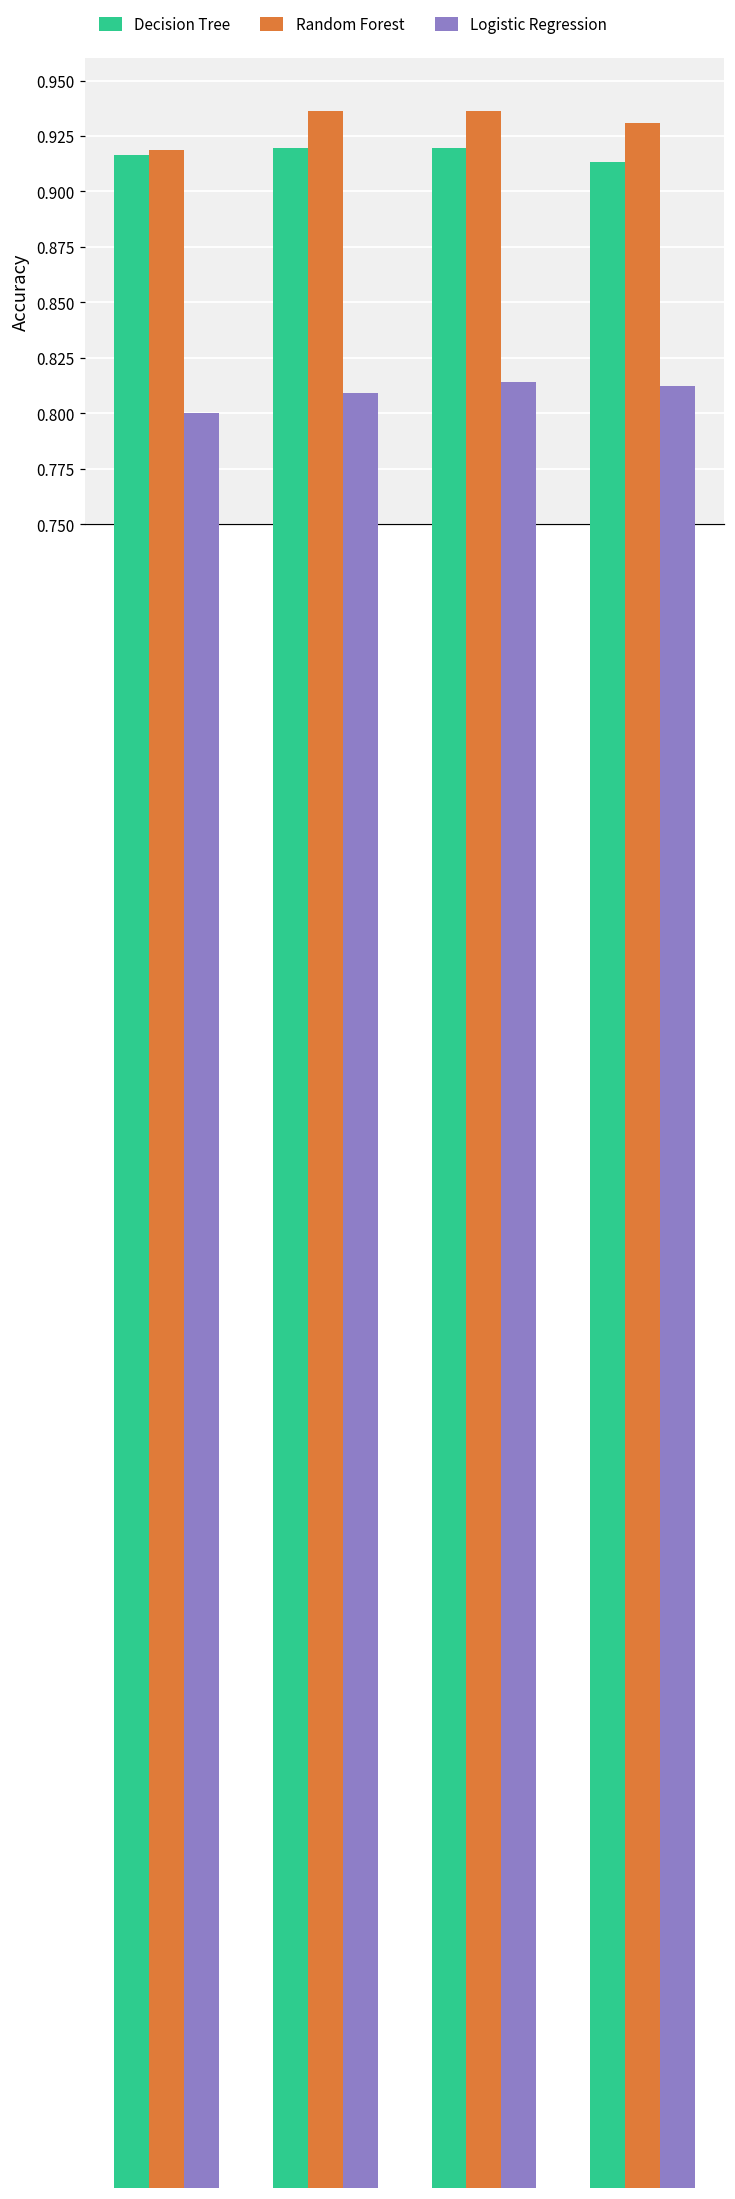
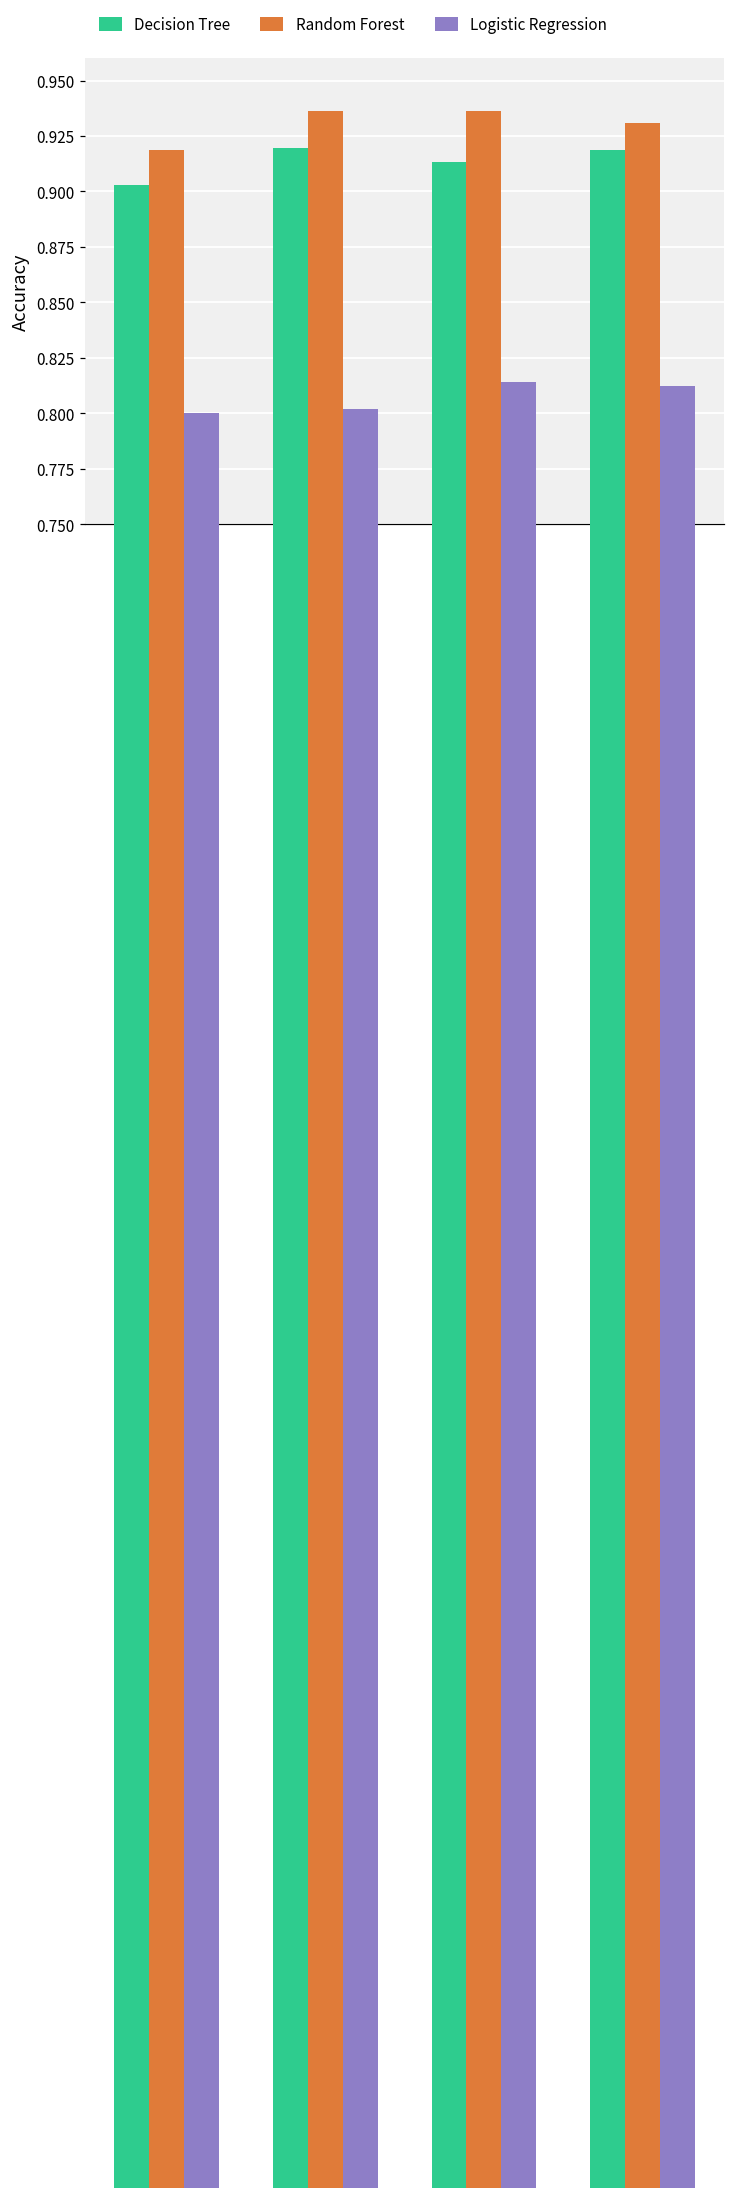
  {
    "Decision Tree": {
-     "X (BASE)": 0.916,
+     "X (BASE)": 0.903,
      "Standard": 0.920,
-     "MinMax": 0.920,
-     "Robust": 0.914
+     "MinMax": 0.913,
+     "Robust": 0.919
    },
    "Random Forest": {
      "X (BASE)": 0.919,
      "Standard": 0.936,
      "MinMax": 0.936,
      "Robust": 0.931
    },
    "Logistic Regression": {
      "X (BASE)": 0.800,
-     "Standard": 0.809,
+     "Standard": 0.802,
      "MinMax": 0.814,
      "Robust": 0.812
    }
  }
